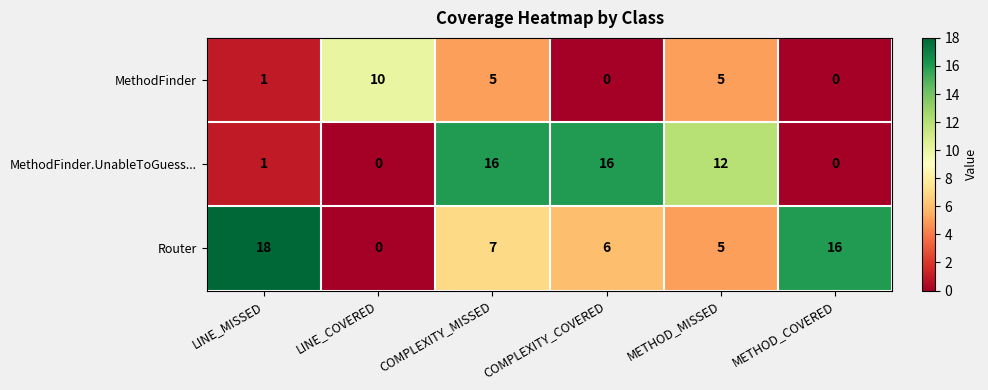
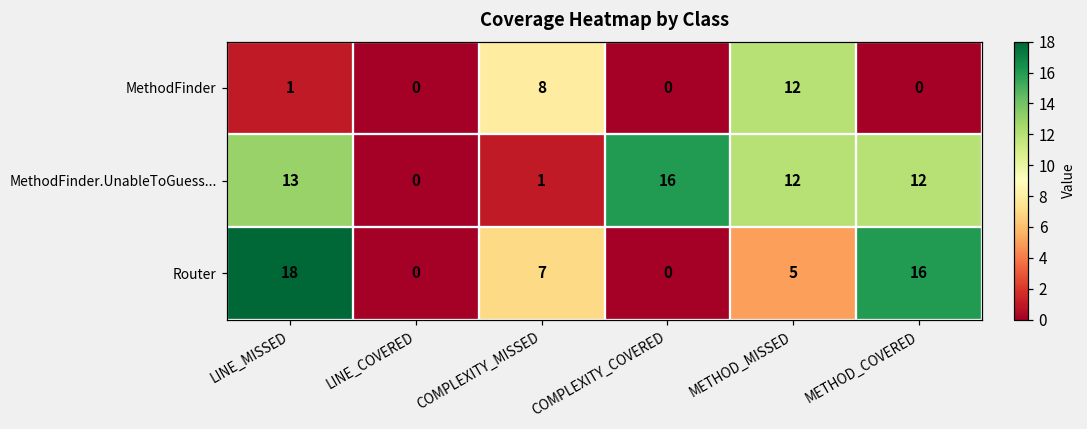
  {
    "MethodFinder": {
      "LINE_MISSED": 1,
-     "LINE_COVERED": 10,
-     "COMPLEXITY_MISSED": 5,
+     "LINE_COVERED": 0,
+     "COMPLEXITY_MISSED": 8,
      "COMPLEXITY_COVERED": 0,
-     "METHOD_MISSED": 5,
+     "METHOD_MISSED": 12,
      "METHOD_COVERED": 0
    },
    "MethodFinder.UnableToGuess...": {
-     "LINE_MISSED": 1,
+     "LINE_MISSED": 13,
      "LINE_COVERED": 0,
-     "COMPLEXITY_MISSED": 16,
+     "COMPLEXITY_MISSED": 1,
      "COMPLEXITY_COVERED": 16,
      "METHOD_MISSED": 12,
-     "METHOD_COVERED": 0
+     "METHOD_COVERED": 12
    },
    "Router": {
      "LINE_MISSED": 18,
      "LINE_COVERED": 0,
      "COMPLEXITY_MISSED": 7,
-     "COMPLEXITY_COVERED": 6,
+     "COMPLEXITY_COVERED": 0,
      "METHOD_MISSED": 5,
      "METHOD_COVERED": 16
    }
  }
